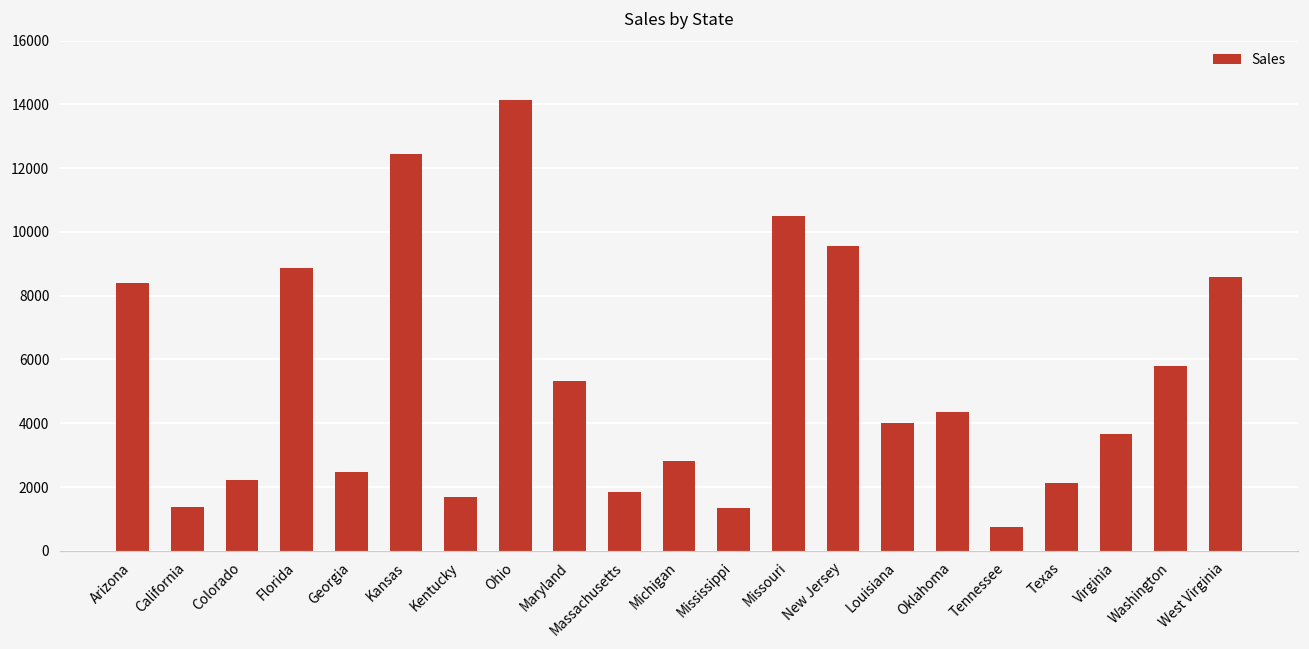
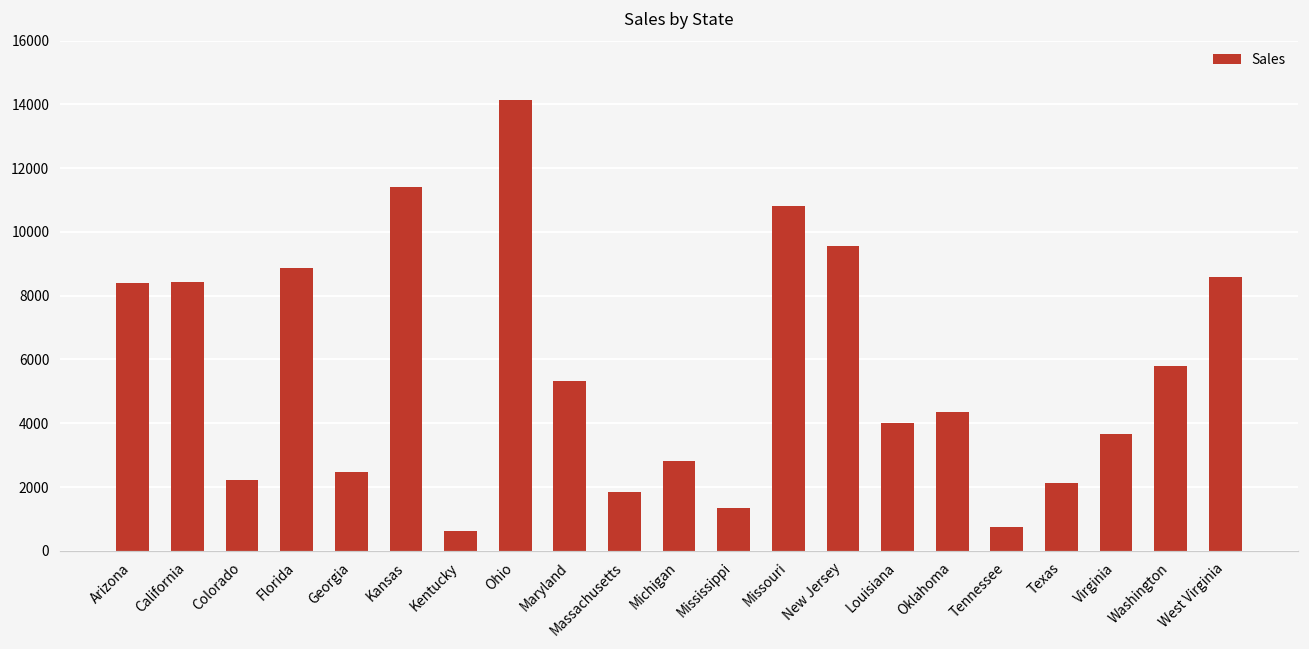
  {
    "Arizona": 8400,
-   "California": 1400,
+   "California": 8400,
    "Colorado": 2200,
    "Florida": 8900,
    "Georgia": 2500,
-   "Kansas": 12400,
-   "Kentucky": 1700,
+   "Kansas": 11400,
+   "Kentucky": 600,
    "Ohio": 14100,
    "Maryland": 5300,
    "Massachusetts": 1900,
    "Michigan": 2800,
    "Mississippi": 1400,
-   "Missouri": 10500,
+   "Missouri": 10800,
    "New Jersey": 9600,
    "Louisiana": 4000,
    "Oklahoma": 4300,
    "Tennessee": 700,
    "Texas": 2100,
    "Virginia": 3700,
    "Washington": 5800,
    "West Virginia": 8600
  }
